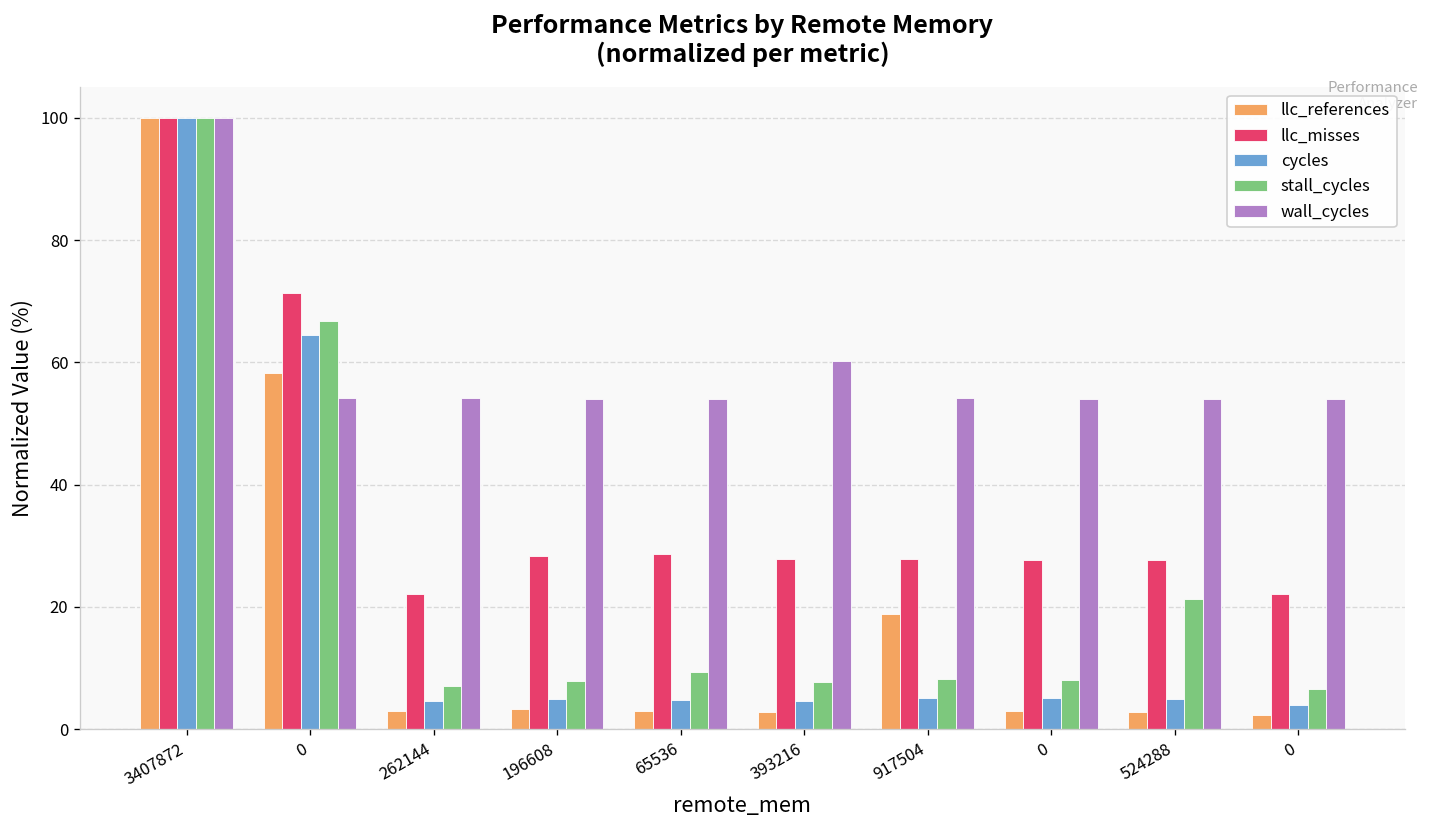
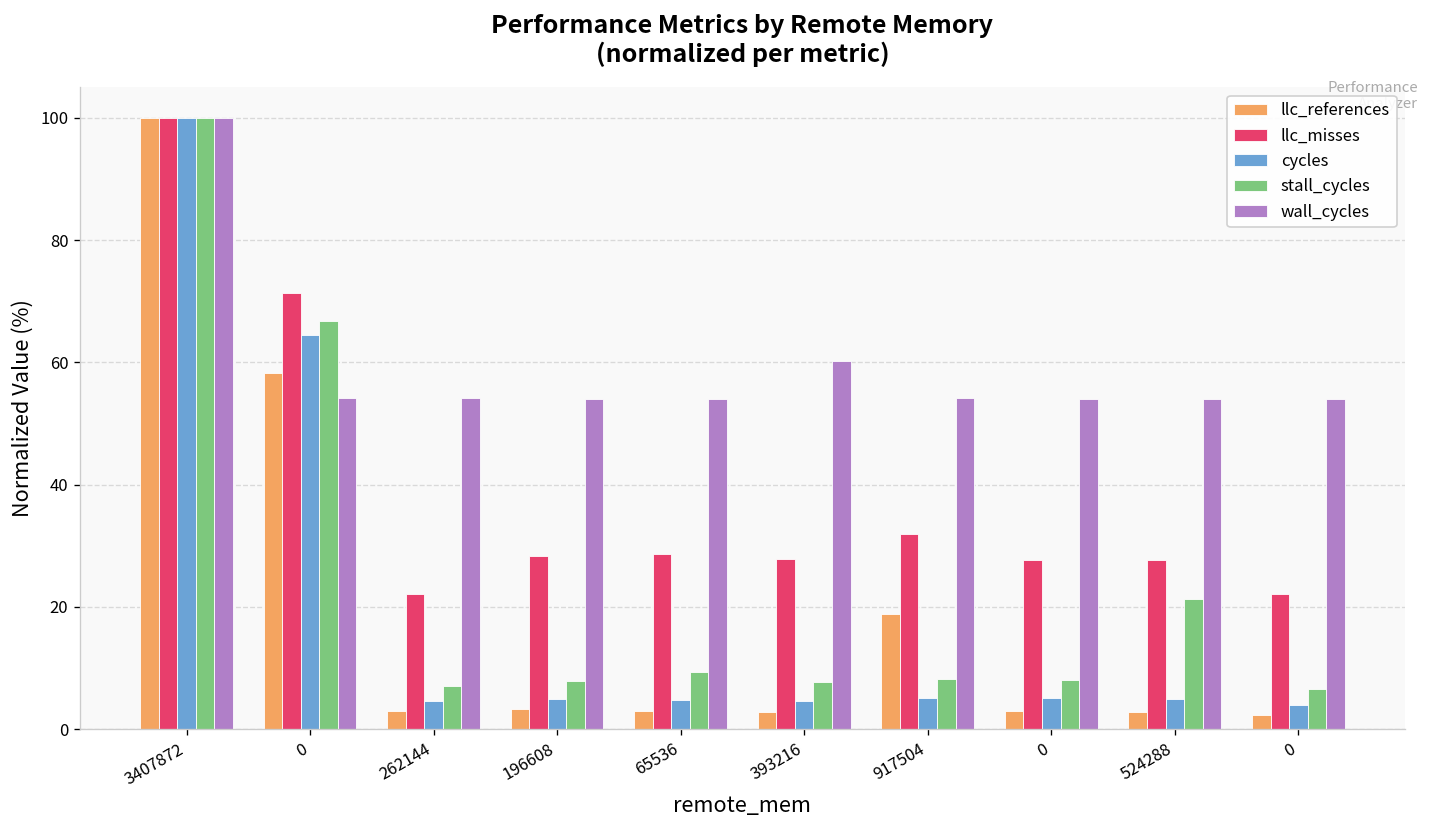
  {
    "llc_references": {
      "3407872": 100,
      "262144": 3,
      "196608": 3,
      "65536": 3,
      "393216": 3,
      "917504": 19,
      "524288": 3
    },
    "llc_misses": {
      "3407872": 100,
      "262144": 22,
      "196608": 28,
      "65536": 29,
      "393216": 28,
-     "917504": 28,
+     "917504": 32,
      "524288": 28
    },
    "cycles": {
      "3407872": 100,
      "262144": 5,
      "196608": 5,
      "65536": 5,
      "393216": 5,
      "917504": 5,
      "524288": 5
    },
    "stall_cycles": {
      "3407872": 100,
      "262144": 7,
      "196608": 8,
      "65536": 9,
      "393216": 8,
      "917504": 8,
      "524288": 21
    },
    "wall_cycles": {
      "3407872": 100,
      "262144": 54,
      "196608": 54,
      "65536": 54,
      "393216": 60,
      "917504": 54,
      "524288": 54
    }
  }
